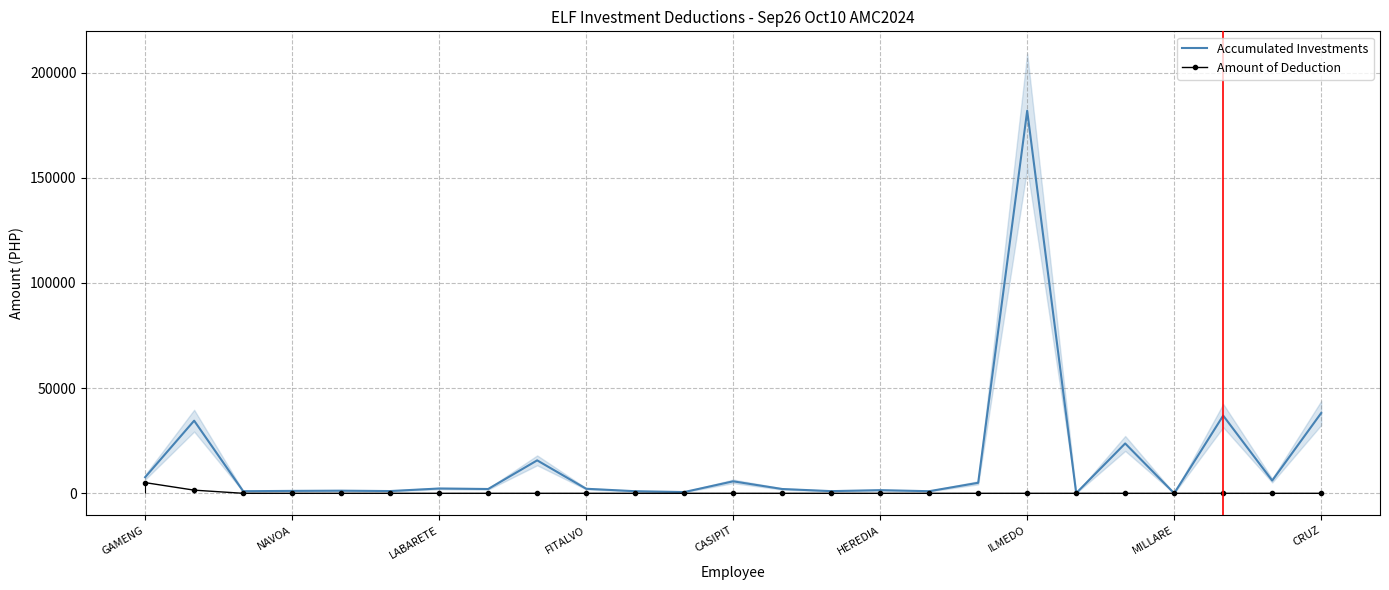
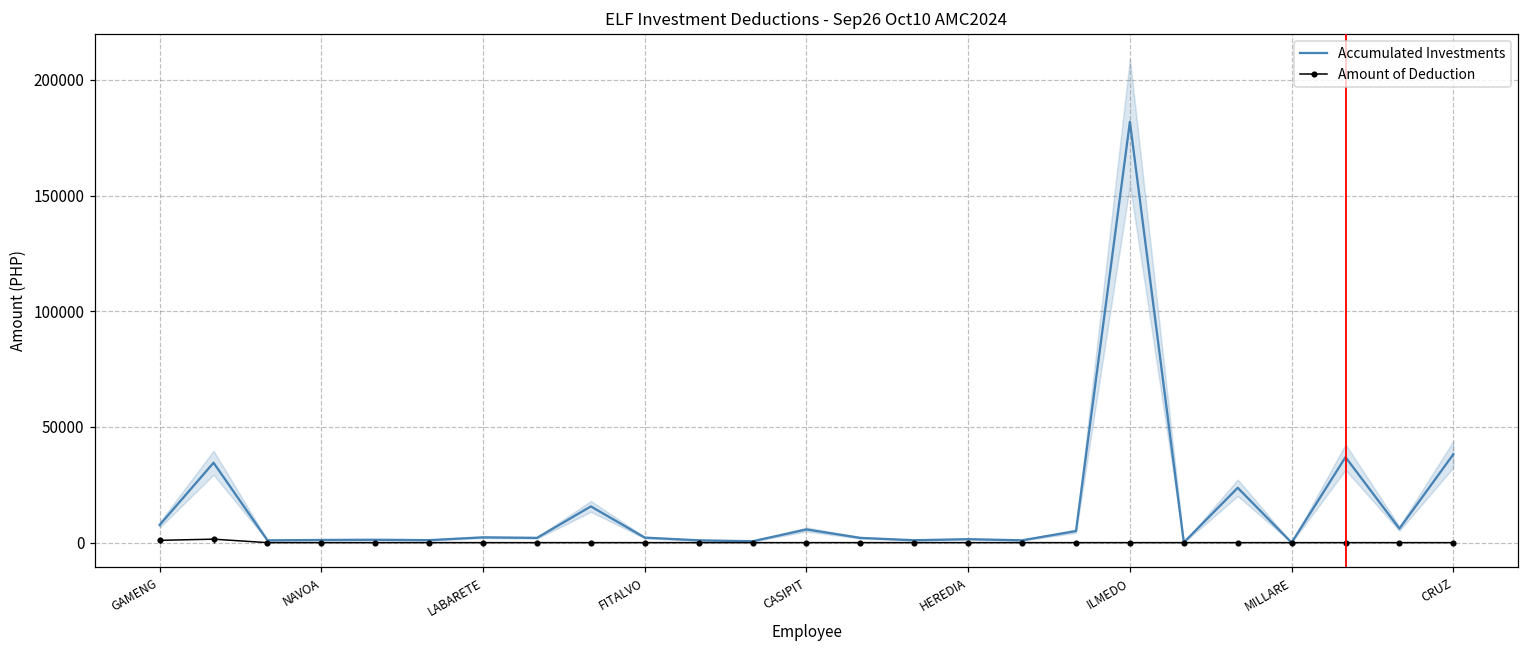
  {
    "Amount of Deduction": {
-     "GAMENG": 5000,
+     "GAMENG": 1000,
      "LABARETE": 0,
      "FITALVO": 0,
      "CASIPIT": 0,
      "HEREDIA": 0,
      "ILMEDO": 0,
      "CRUZ": 0
    }
  }
